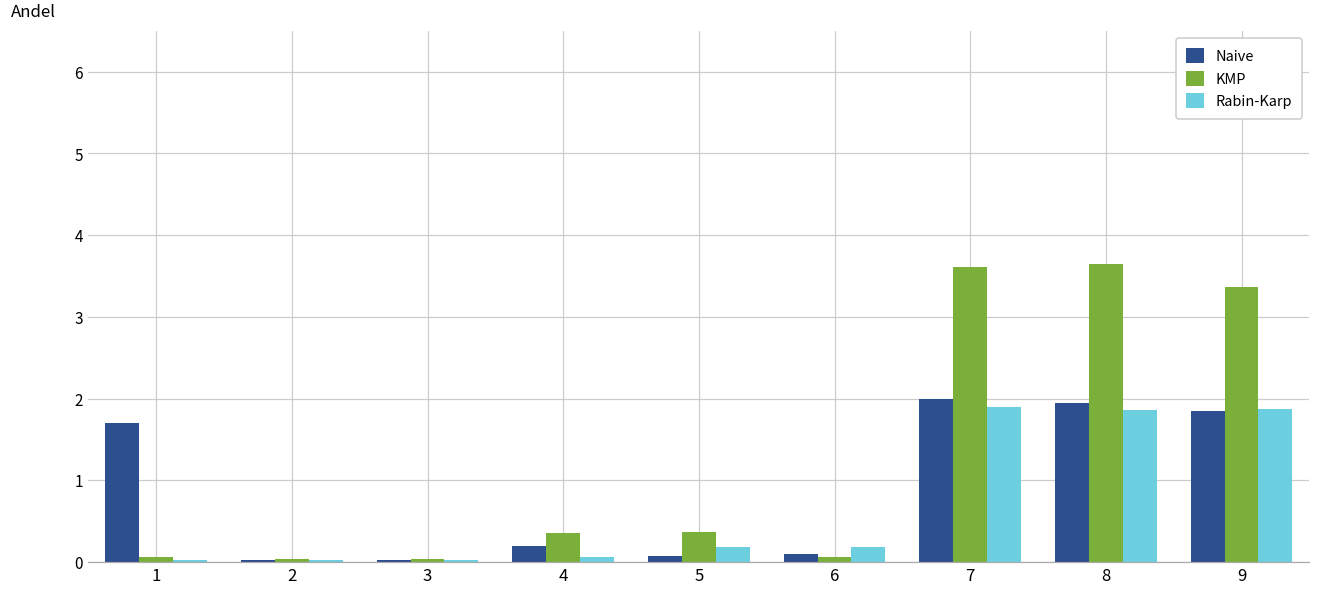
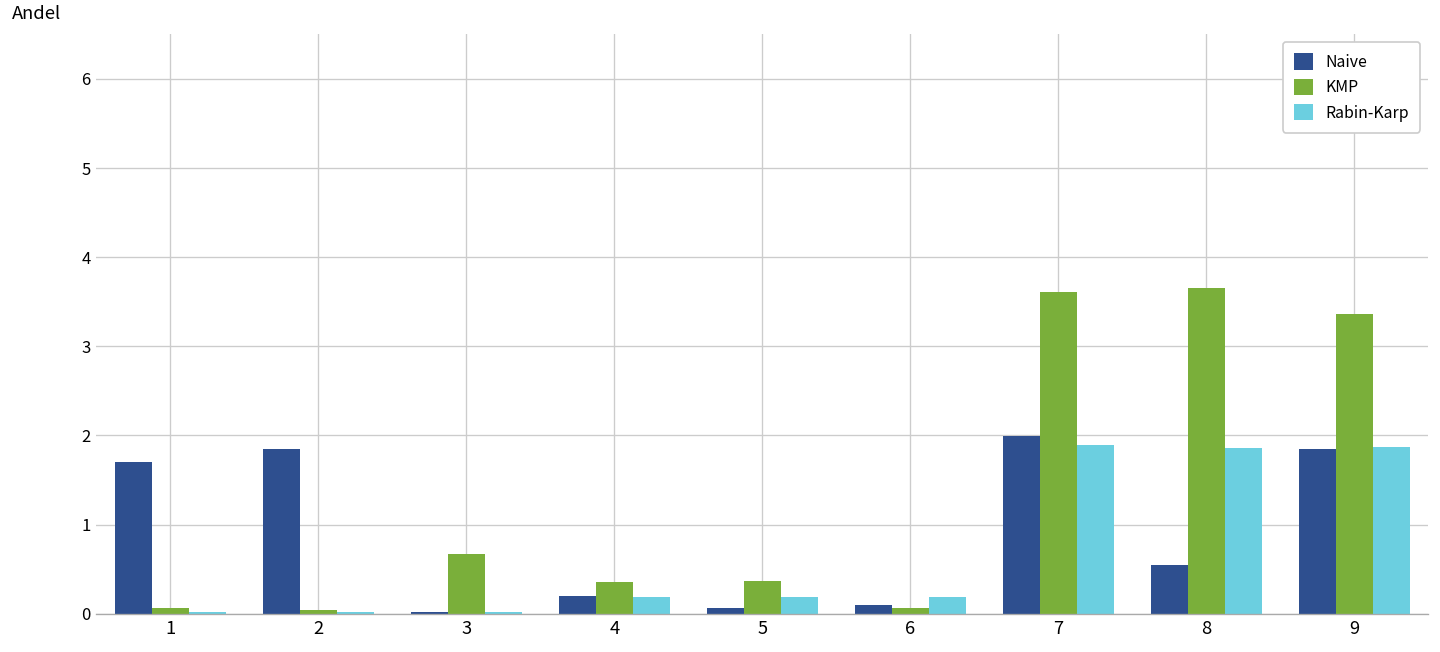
  {
    "Naive": {
      "1": 1.7,
-     "2": 0.0,
+     "2": 1.8,
      "4": 0.2,
      "5": 0.1,
      "6": 0.1,
      "7": 2.0,
-     "8": 1.9,
+     "8": 0.6,
      "9": 1.8
    },
    "KMP": {
      "1": 0.1,
      "2": 0.0,
-     "3": 0.0,
+     "3": 0.7,
      "4": 0.4,
      "5": 0.4,
      "6": 0.1,
      "7": 3.6,
      "8": 3.7,
      "9": 3.4
    },
    "Rabin-Karp": {
-     "4": 0.1,
+     "4": 0.2,
      "5": 0.2,
      "6": 0.2,
      "7": 1.9,
      "8": 1.9,
      "9": 1.9
    }
  }
